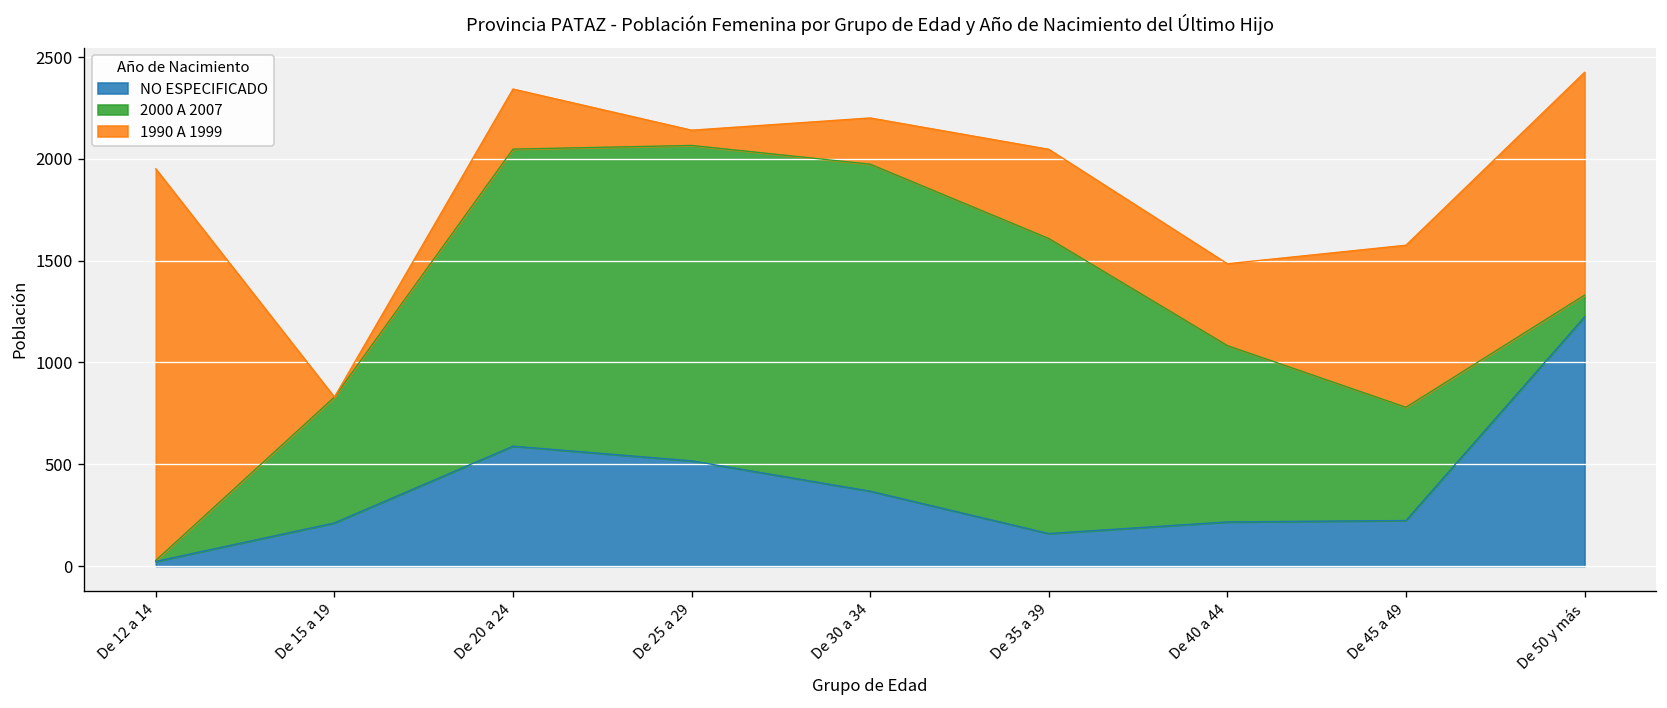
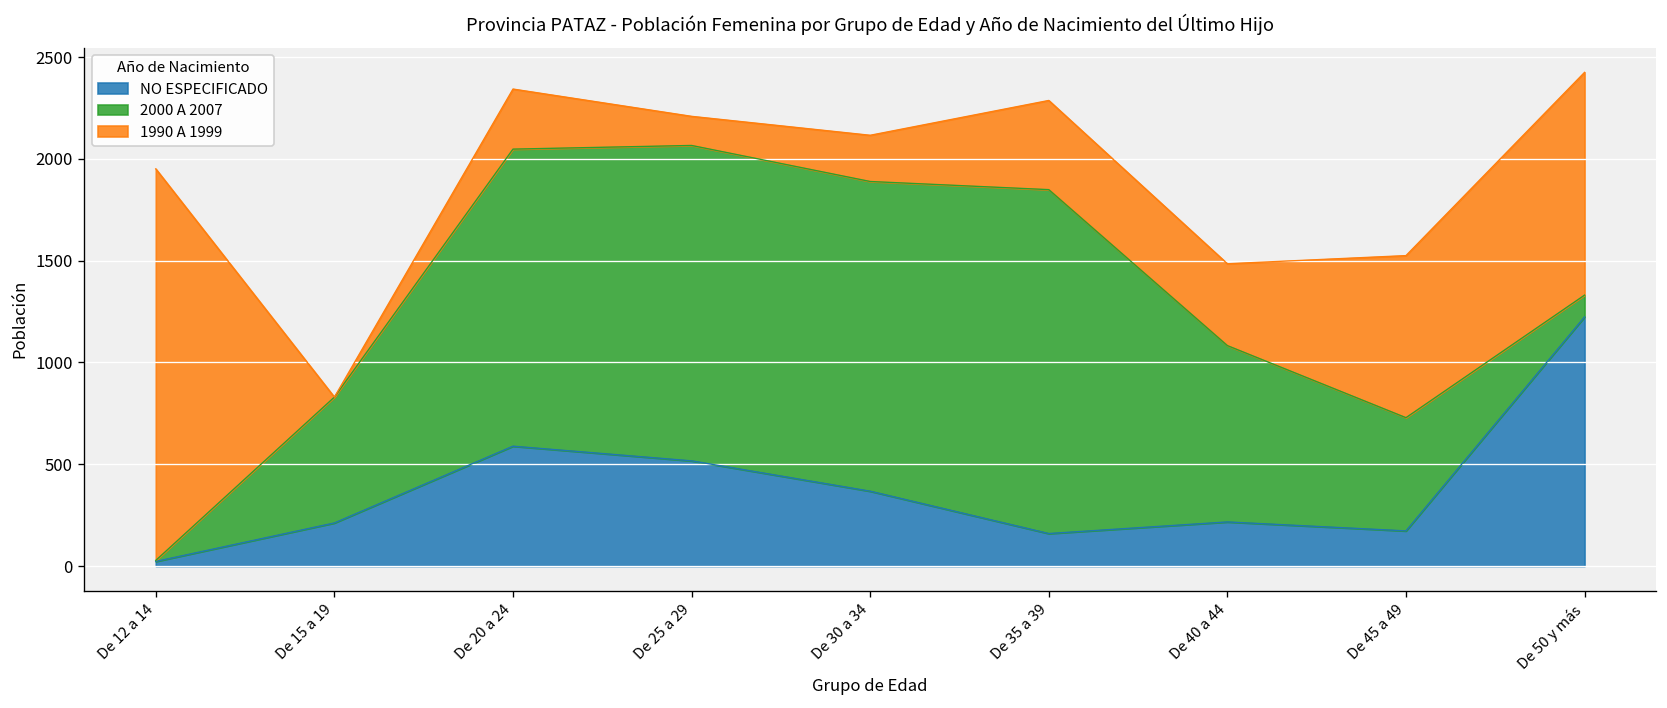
  {
    "NO ESPECIFICADO": {
      "De 15 a 19": 210,
      "De 20 a 24": 590,
      "De 25 a 29": 520,
      "De 30 a 34": 370,
      "De 35 a 39": 160,
      "De 40 a 44": 220,
-     "De 45 a 49": 220,
+     "De 45 a 49": 170,
      "De 50 y más": 1220
    },
    "2000 A 2007": {
      "De 20 a 24": 1460,
      "De 25 a 29": 1550,
-     "De 30 a 34": 1610,
-     "De 35 a 39": 1450,
+     "De 30 a 34": 1520,
+     "De 35 a 39": 1690,
      "De 40 a 44": 870,
      "De 45 a 49": 560,
      "De 50 y más": 110
    },
    "1990 A 1999": {
      "De 12 a 14": 1920,
      "De 20 a 24": 300,
-     "De 25 a 29": 80,
+     "De 25 a 29": 140,
      "De 30 a 34": 230,
      "De 35 a 39": 440,
      "De 40 a 44": 400,
      "De 45 a 49": 800,
      "De 50 y más": 1090
    }
  }
